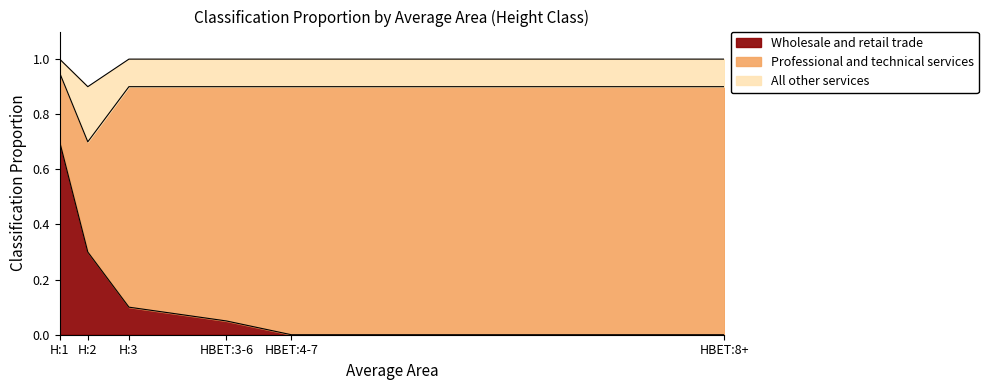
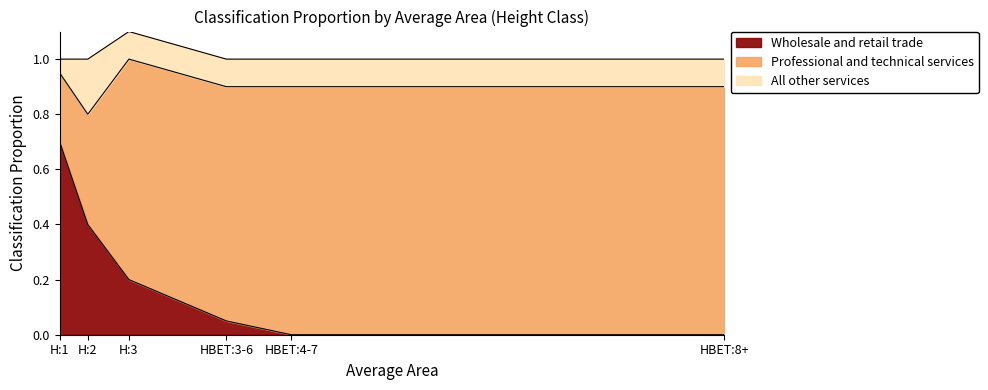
  {
    "Wholesale and retail trade": {
      "H:1": 0.7,
-     "H:2": 0.3,
-     "H:3": 0.1,
+     "H:2": 0.4,
+     "H:3": 0.2,
      "HBET:3-6": 0.05,
      "HBET:4-7": 0.0,
      "HBET:8+": 0.0
    },
    "Professional and technical services": {
      "H:1": 0.25,
      "H:2": 0.4,
      "H:3": 0.8,
      "HBET:3-6": 0.85,
      "HBET:4-7": 0.9,
      "HBET:8+": 0.9
    },
    "All other services": {
      "H:1": 0.05,
      "H:2": 0.2,
      "H:3": 0.1,
      "HBET:3-6": 0.1,
      "HBET:4-7": 0.1,
      "HBET:8+": 0.1
    }
  }
